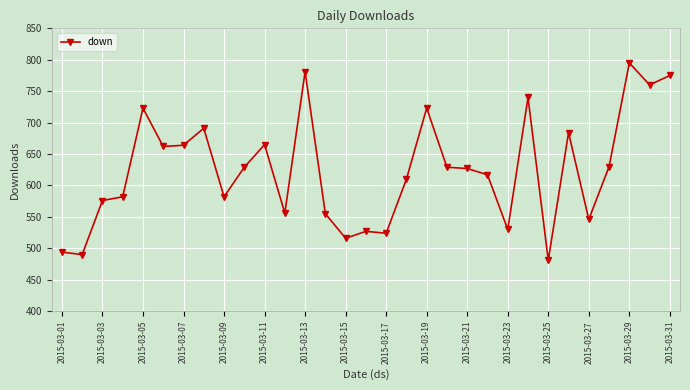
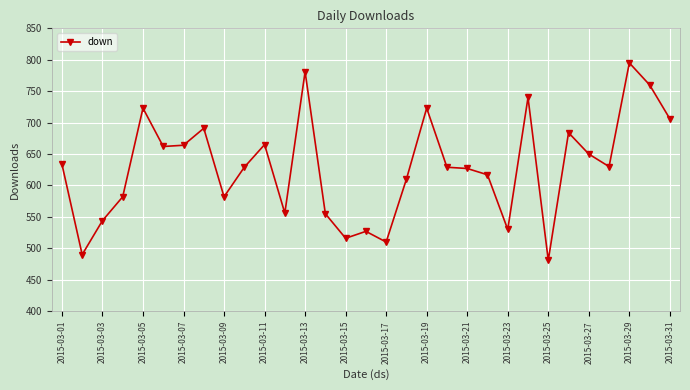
  {
-   "2015-03-01": 490,
-   "2015-03-03": 580,
+   "2015-03-01": 630,
+   "2015-03-03": 540,
    "2015-03-05": 720,
    "2015-03-07": 660,
    "2015-03-09": 580,
    "2015-03-11": 670,
    "2015-03-13": 780,
    "2015-03-15": 520,
-   "2015-03-17": 520,
+   "2015-03-17": 510,
    "2015-03-19": 720,
    "2015-03-21": 630,
    "2015-03-23": 530,
    "2015-03-25": 480,
-   "2015-03-27": 550,
+   "2015-03-27": 650,
    "2015-03-29": 800,
-   "2015-03-31": 780
+   "2015-03-31": 710
  }
